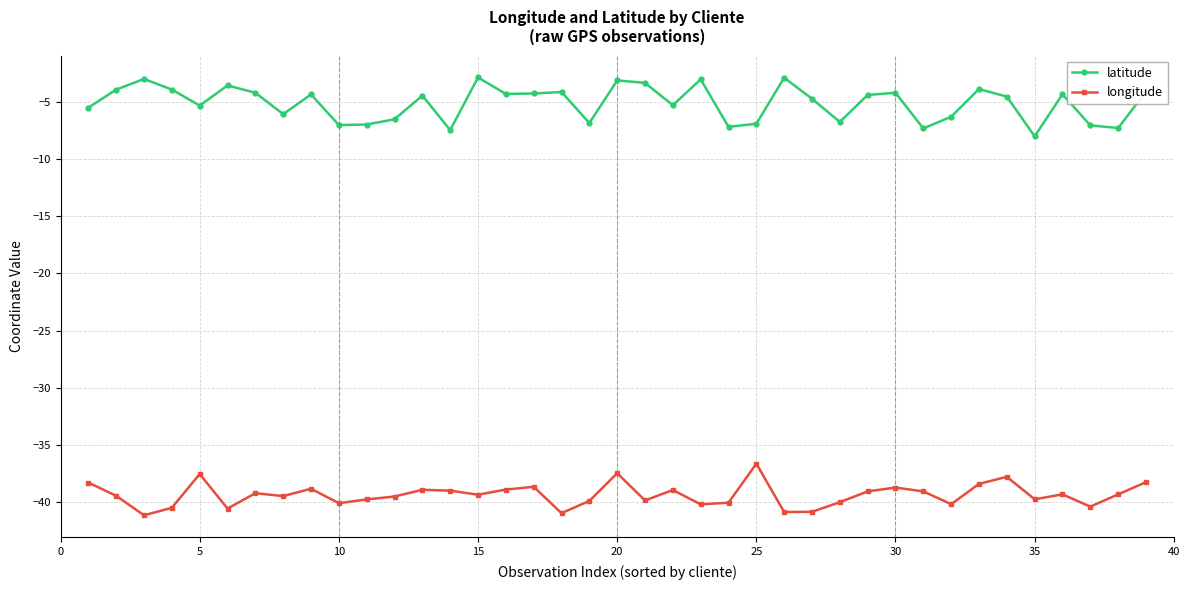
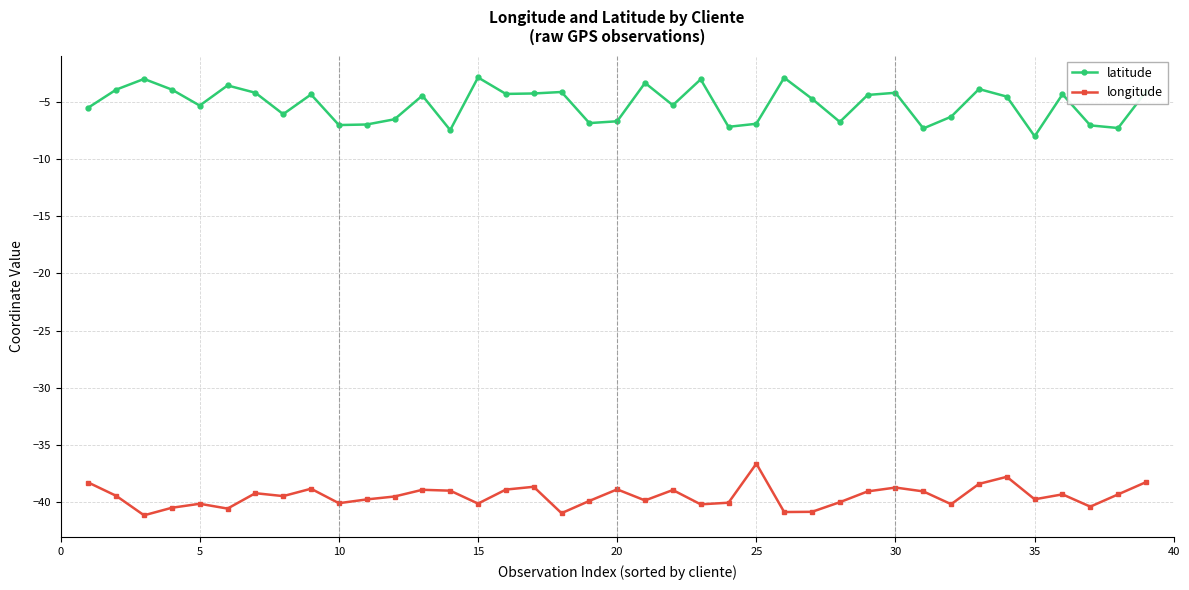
  {
    "latitude": {
      "5": -5.3,
      "10": -7.0,
      "15": -2.9,
-     "20": -3.1,
+     "20": -6.7,
      "25": -6.9,
      "30": -4.2,
      "35": -8.0
    },
    "longitude": {
-     "5": -37.5,
+     "5": -40.1,
      "10": -40.1,
-     "15": -39.3,
-     "20": -37.5,
+     "15": -40.1,
+     "20": -38.9,
      "25": -36.6,
      "30": -38.7,
      "35": -39.7
    }
  }
